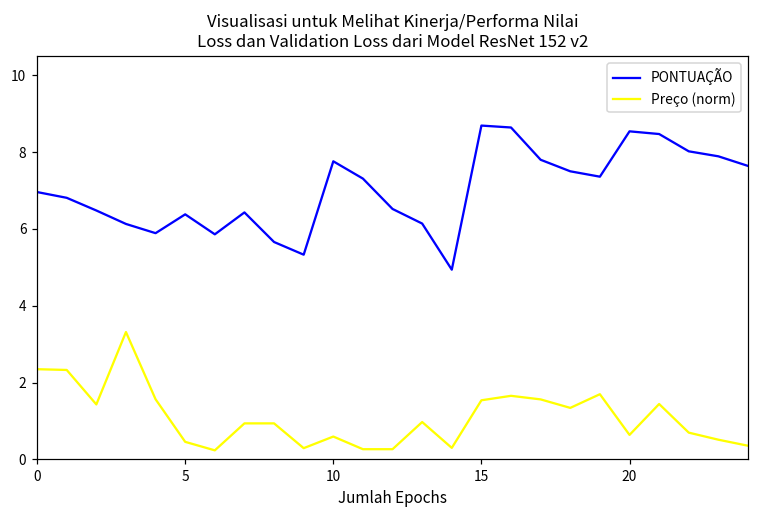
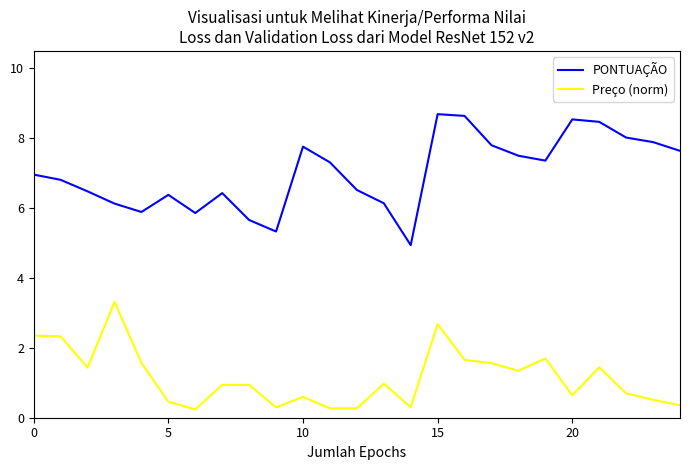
  {
    "PONTUAÇÃO": {
      "0": 7.0,
      "5": 6.4,
      "10": 7.8,
      "15": 8.7,
      "20": 8.5
    },
    "Preço (norm)": {
      "0": 2.4,
      "5": 0.5,
      "10": 0.6,
-     "15": 1.5,
+     "15": 2.7,
      "20": 0.6
    }
  }
